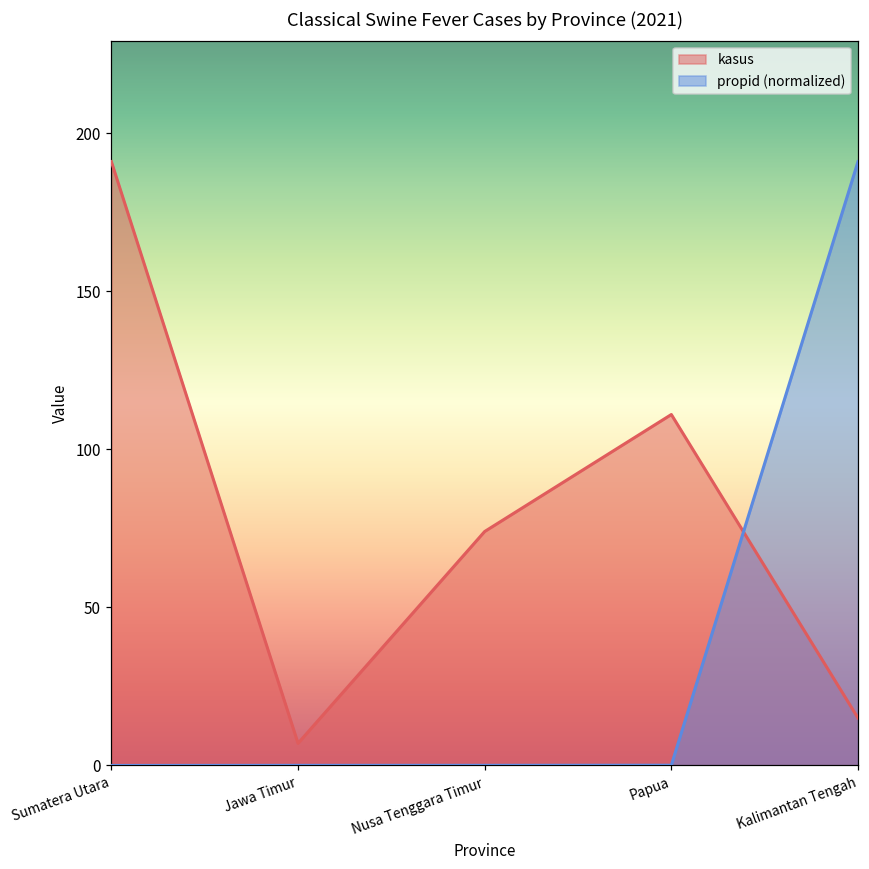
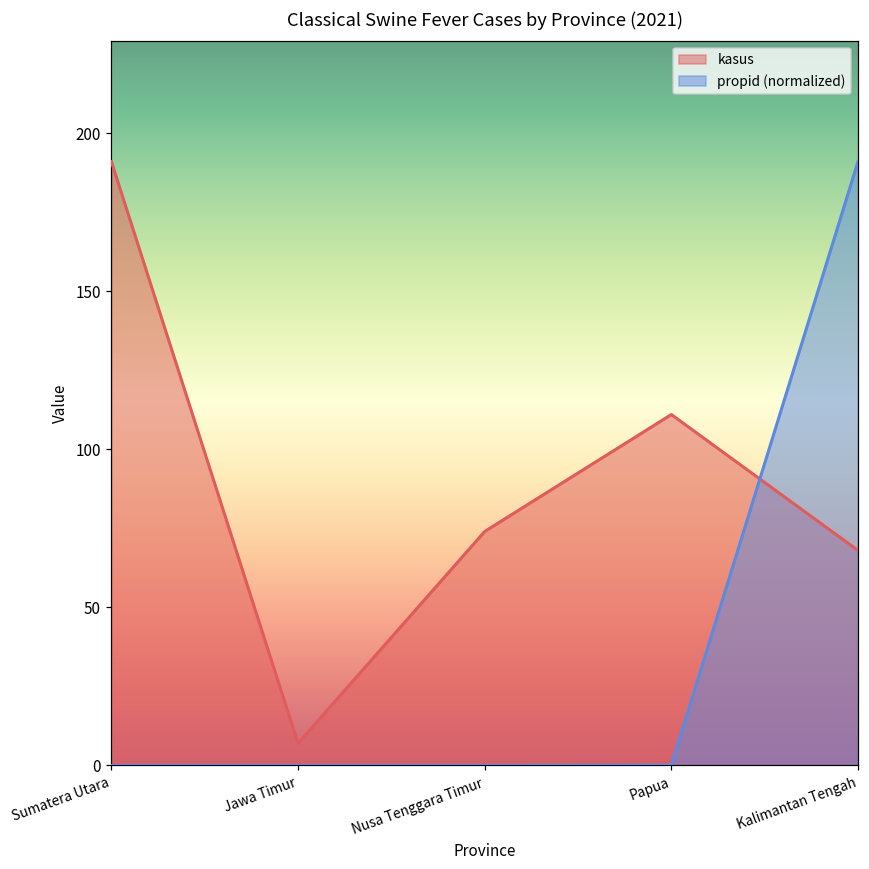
  {
    "kasus": {
      "Sumatera Utara": 191,
      "Jawa Timur": 7,
      "Nusa Tenggara Timur": 74,
      "Papua": 111,
-     "Kalimantan Tengah": 15
+     "Kalimantan Tengah": 68
    },
    "propid (normalized)": {
      "Sumatera Utara": 0,
      "Jawa Timur": 0,
      "Nusa Tenggara Timur": 0,
      "Papua": 0,
      "Kalimantan Tengah": 191
    }
  }
